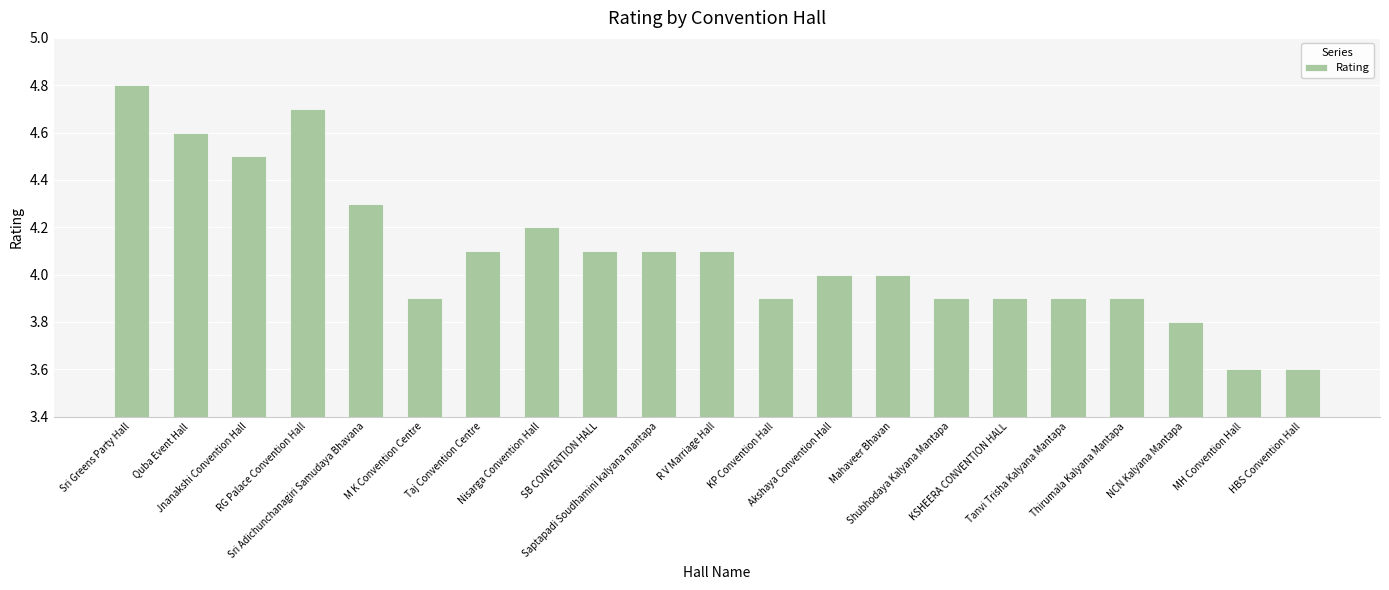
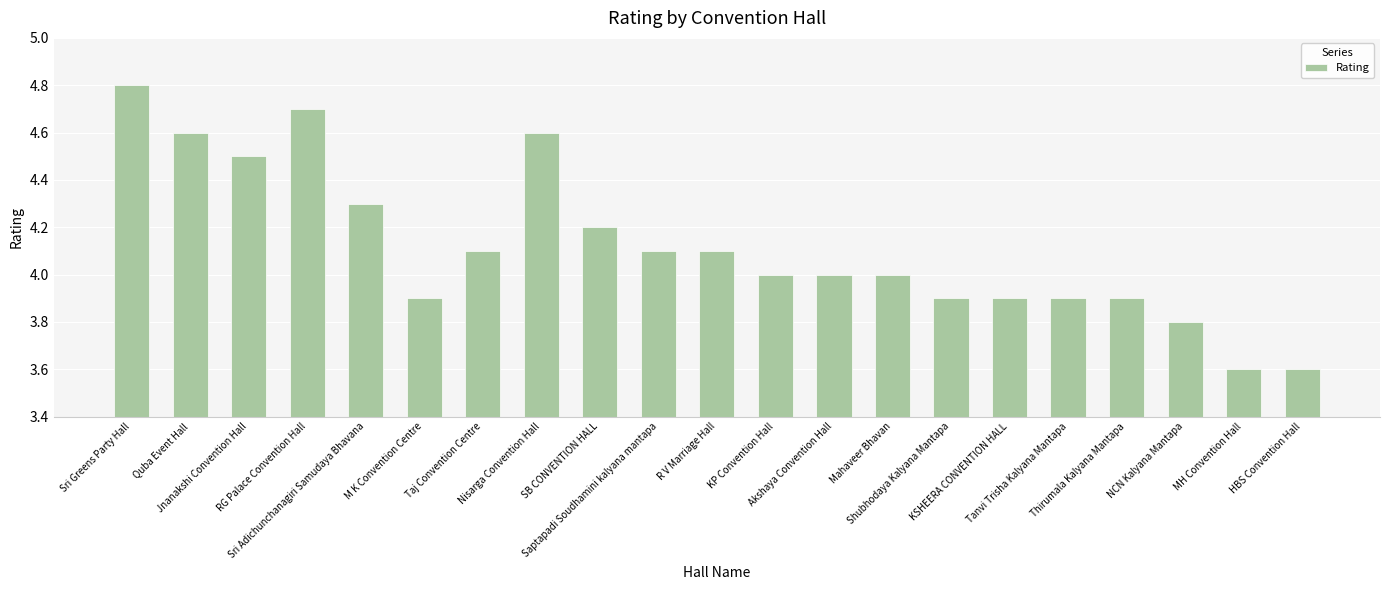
  {
    "Sri Greens Party Hall": 4.8,
    "Quba Event Hall": 4.6,
    "Jnanakshi Convention Hall": 4.5,
    "RG Palace Convention Hall": 4.7,
    "Sri Adichunchanagiri Samudaya Bhavana": 4.3,
    "M K Convention Centre": 3.9,
    "Taj Convention Centre": 4.1,
-   "Nisarga Convention Hall": 4.2,
-   "SB CONVENTION HALL": 4.1,
+   "Nisarga Convention Hall": 4.6,
+   "SB CONVENTION HALL": 4.2,
    "Saptapadi Soudhamini kalyana mantapa": 4.1,
    "R V Marriage Hall": 4.1,
-   "KP Convention Hall": 3.9,
+   "KP Convention Hall": 4.0,
    "Akshaya Convention Hall": 4.0,
    "Mahaveer Bhavan": 4.0,
    "Shubhodaya Kalyana Mantapa": 3.9,
    "KSHEERA CONVENTION HALL": 3.9,
    "Tanvi Trisha Kalyana Mantapa": 3.9,
    "Thirumala Kalyana Mantapa": 3.9,
    "NCN Kalyana Mantapa": 3.8,
    "MH Convention Hall": 3.6,
    "HBS Convention Hall": 3.6
  }
